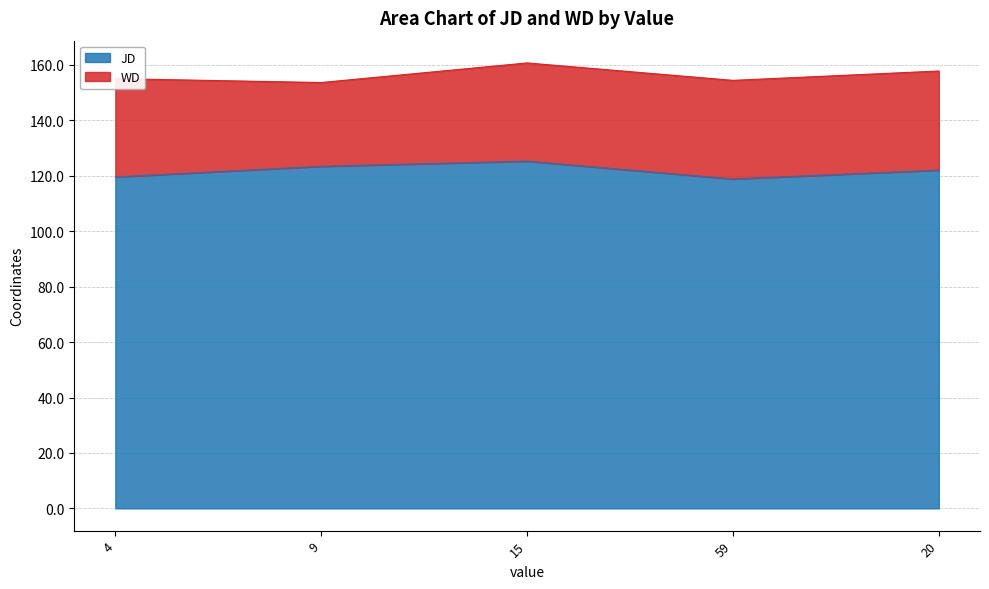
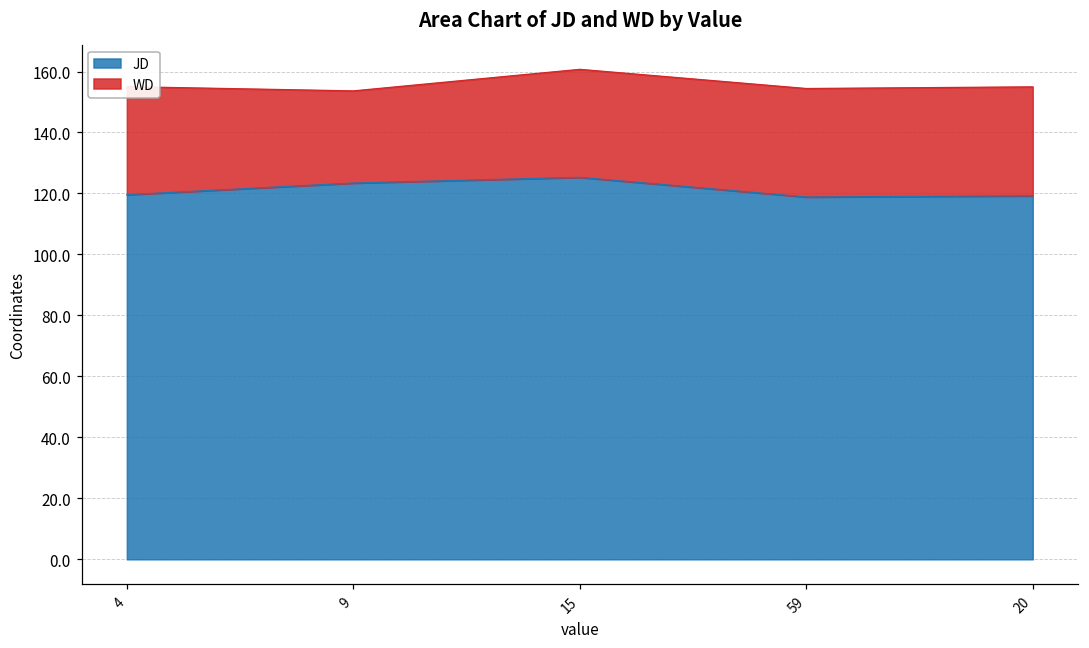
  {
    "JD": {
      "4": 120,
      "9": 123,
      "15": 125,
      "59": 119,
-     "20": 122
+     "20": 119
    },
    "WD": {
      "9": 30,
      "15": 35,
      "59": 36,
      "20": 36
    }
  }
